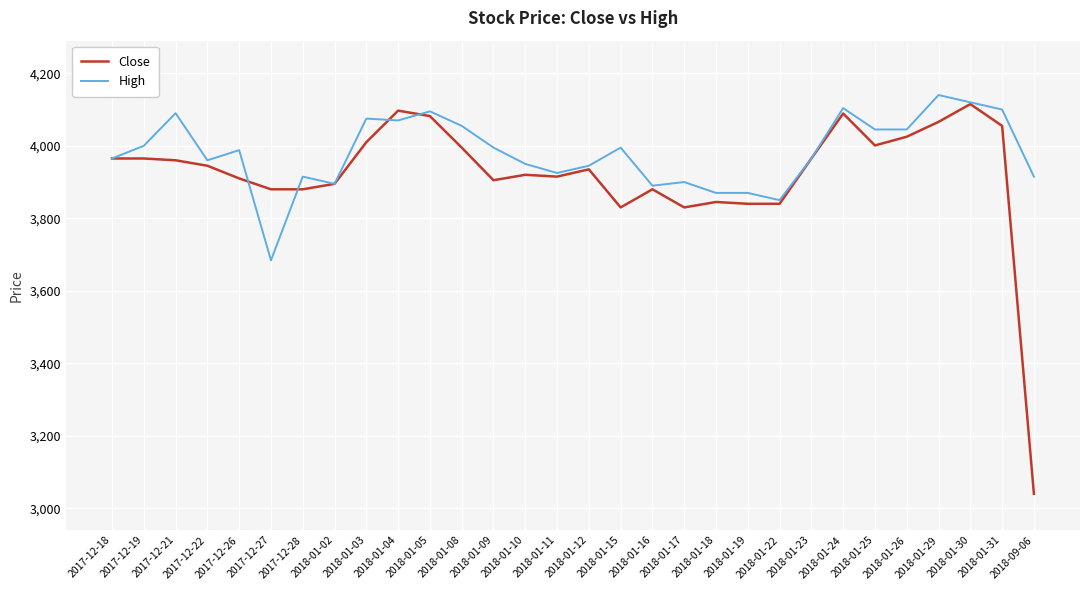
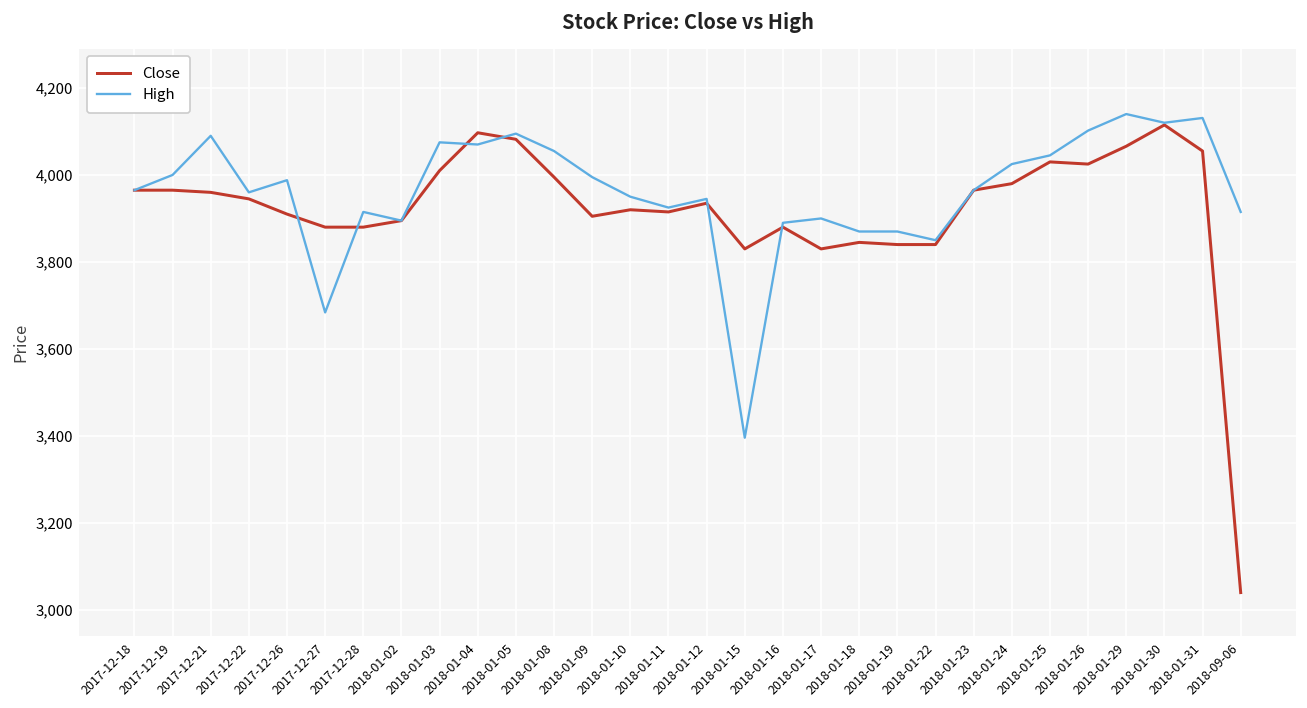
  {
    "Close": {
      "2017-12-19": "3,970",
      "2017-12-21": "3,960",
      "2017-12-22": "3,950",
      "2017-12-26": "3,910",
      "2017-12-27": "3,880",
      "2017-12-28": "3,880",
      "2018-01-03": "4,010",
      "2018-01-04": "4,100",
      "2018-01-05": "4,080",
      "2018-01-08": "4,000",
      "2018-01-09": "3,910",
      "2018-01-10": "3,920",
      "2018-01-11": "3,920",
      "2018-01-12": "3,940",
      "2018-01-15": "3,830",
      "2018-01-16": "3,880",
      "2018-01-17": "3,830",
      "2018-01-18": "3,850",
      "2018-01-19": "3,840",
      "2018-01-22": "3,840",
-     "2018-01-24": "4,090",
-     "2018-01-25": "4,000",
+     "2018-01-24": "3,980",
+     "2018-01-25": "4,030",
      "2018-01-26": "4,030",
      "2018-01-29": "4,070",
      "2018-01-31": "4,060",
      "2018-09-06": "3,040"
    },
    "High": {
      "2017-12-19": "4,000",
      "2017-12-21": "4,090",
      "2017-12-22": "3,960",
      "2017-12-26": "3,990",
      "2017-12-27": "3,680",
      "2017-12-28": "3,920",
      "2018-01-03": "4,080",
      "2018-01-04": "4,070",
      "2018-01-05": "4,100",
      "2018-01-08": "4,060",
      "2018-01-09": "4,000",
      "2018-01-10": "3,950",
      "2018-01-11": "3,930",
      "2018-01-12": "3,950",
-     "2018-01-15": "4,000",
+     "2018-01-15": "3,400",
      "2018-01-16": "3,890",
      "2018-01-17": "3,900",
      "2018-01-18": "3,870",
      "2018-01-19": "3,870",
      "2018-01-22": "3,850",
-     "2018-01-24": "4,100",
+     "2018-01-24": "4,030",
      "2018-01-25": "4,050",
-     "2018-01-26": "4,050",
+     "2018-01-26": "4,100",
      "2018-01-29": "4,140",
-     "2018-01-31": "4,100",
+     "2018-01-31": "4,130",
      "2018-09-06": "3,920"
    }
  }
